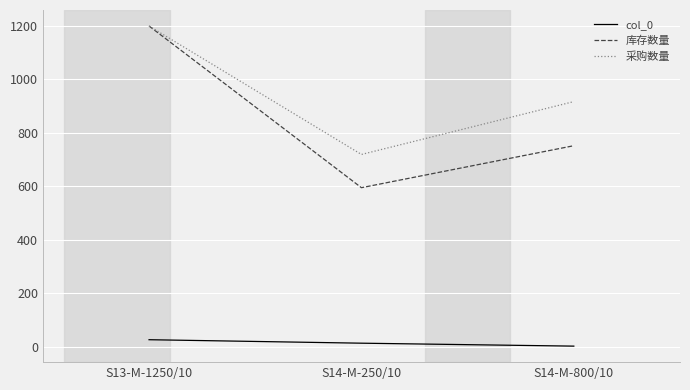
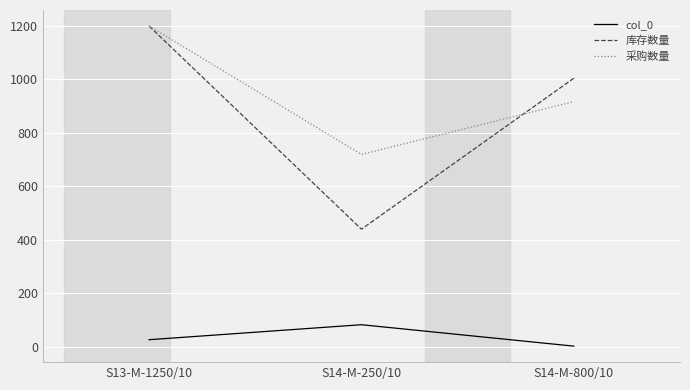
  {
    "col_0": {
      "S13-M-1250/10": 30,
-     "S14-M-250/10": 10,
+     "S14-M-250/10": 80,
      "S14-M-800/10": 0
    },
    "库存数量": {
-     "S14-M-250/10": 590,
-     "S14-M-800/10": 750
+     "S14-M-250/10": 440,
+     "S14-M-800/10": 1000
    },
    "采购数量": {
      "S14-M-250/10": 720,
      "S14-M-800/10": 920
    }
  }
